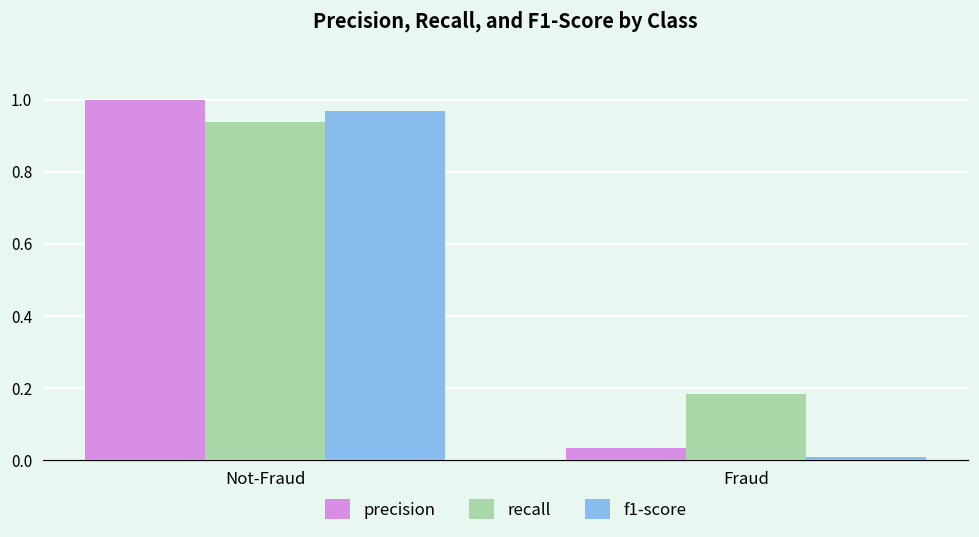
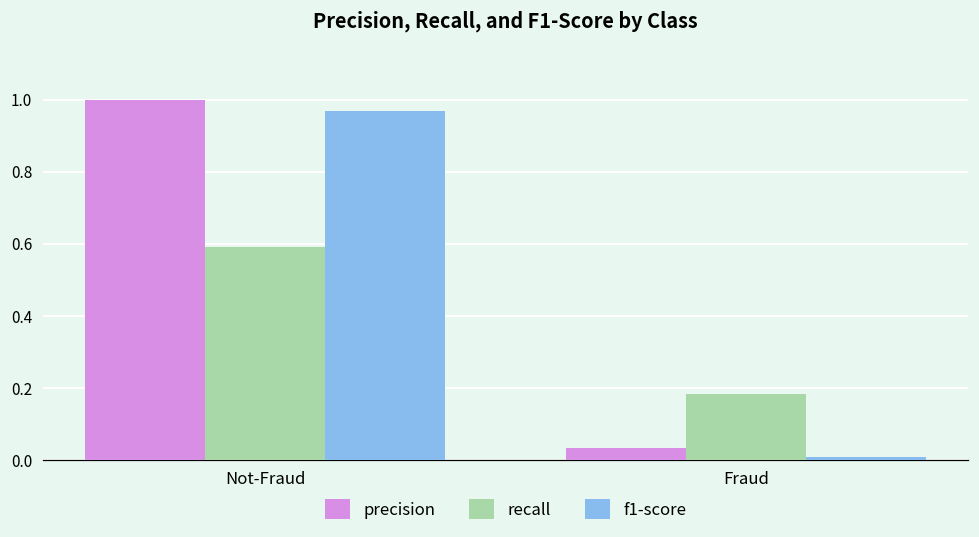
  {
    "precision": {
      "Not-Fraud": 1.00,
      "Fraud": 0.03
    },
    "recall": {
-     "Not-Fraud": 0.94,
+     "Not-Fraud": 0.59,
      "Fraud": 0.18
    },
    "f1-score": {
      "Not-Fraud": 0.97
    }
  }
